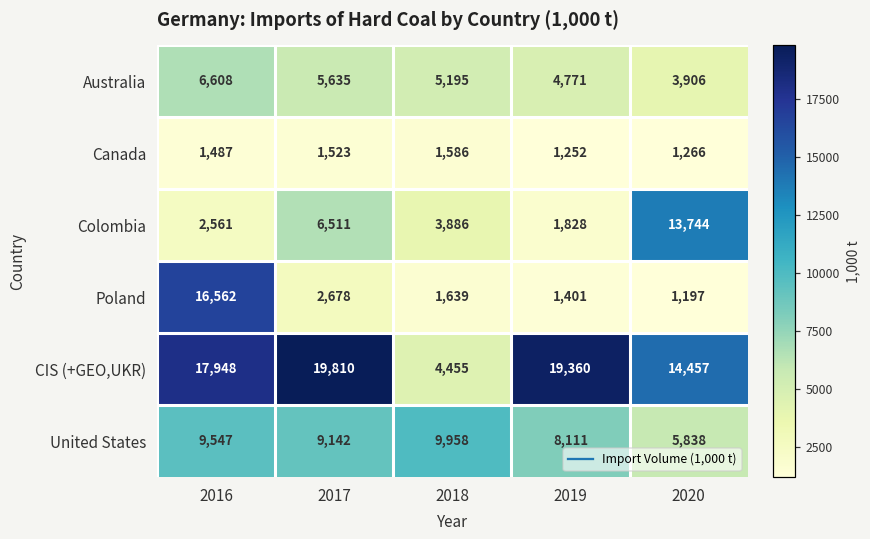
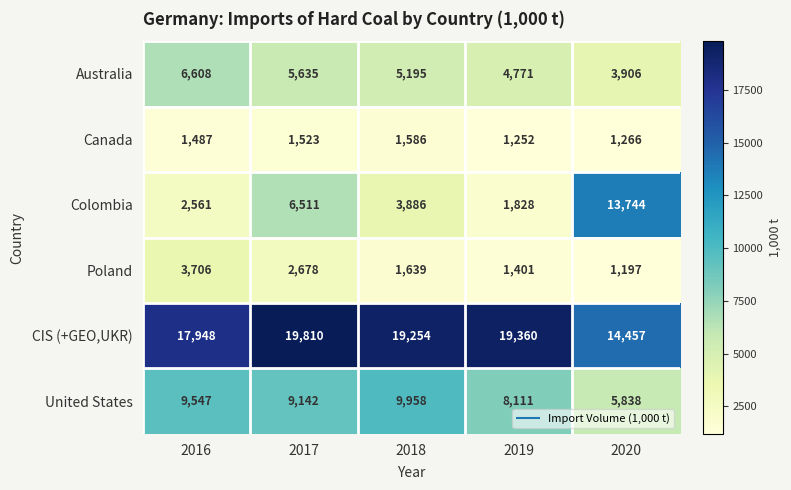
  {
    "Australia": {
      "2016": "6,608",
      "2017": "5,635",
      "2018": "5,195",
      "2019": "4,771",
      "2020": "3,906"
    },
    "Canada": {
      "2016": "1,487",
      "2017": "1,523",
      "2018": "1,586",
      "2019": "1,252",
      "2020": "1,266"
    },
    "Colombia": {
      "2016": "2,561",
      "2017": "6,511",
      "2018": "3,886",
      "2019": "1,828",
      "2020": "13,744"
    },
    "Poland": {
-     "2016": "16,562",
+     "2016": "3,706",
      "2017": "2,678",
      "2018": "1,639",
      "2019": "1,401",
      "2020": "1,197"
    },
    "CIS (+GEO,UKR)": {
      "2016": "17,948",
      "2017": "19,810",
-     "2018": "4,455",
+     "2018": "19,254",
      "2019": "19,360",
      "2020": "14,457"
    },
    "United States": {
      "2016": "9,547",
      "2017": "9,142",
      "2018": "9,958",
      "2019": "8,111",
      "2020": "5,838"
    }
  }
